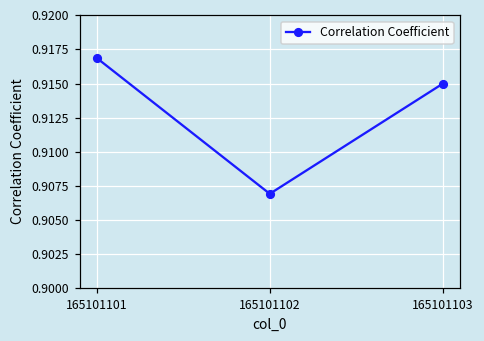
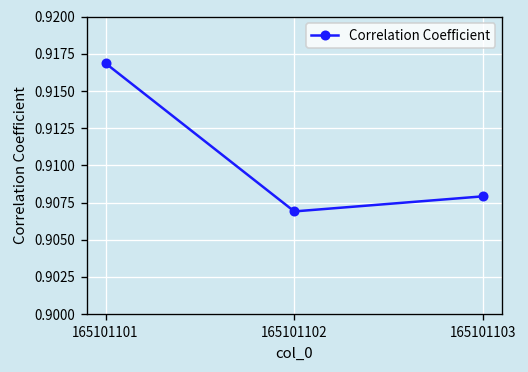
  {
    "165101101": 0.9169,
    "165101102": 0.9069,
-   "165101103": 0.9150
+   "165101103": 0.9079
  }
